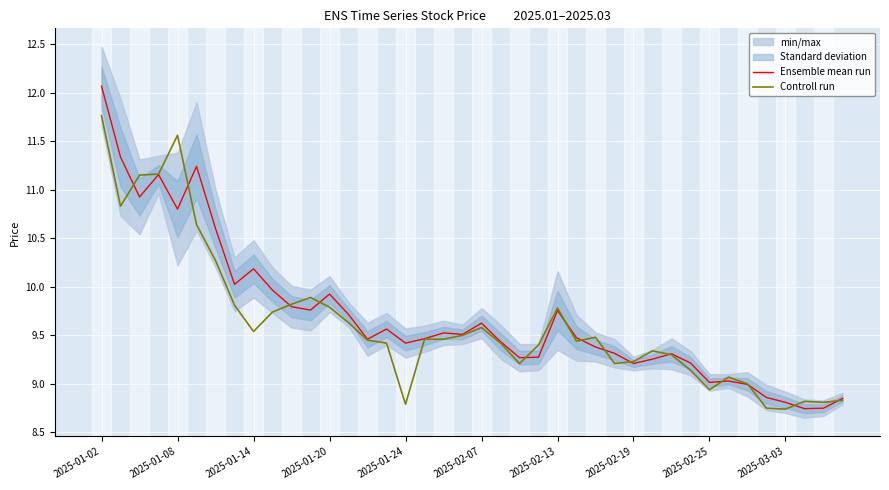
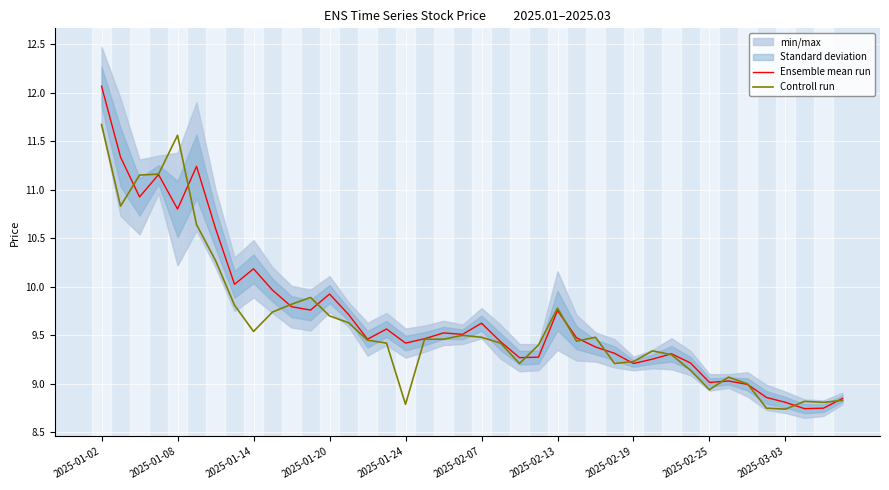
  {
    "Ensemble mean run": {
      "2025-01-02": 12.1,
      "2025-01-08": 10.8,
      "2025-01-14": 10.2,
      "2025-01-20": 9.9,
      "2025-01-24": 9.4,
      "2025-02-07": 9.6,
      "2025-02-25": 9.0,
      "2025-03-03": 8.8
    },
    "Controll run": {
-     "2025-01-02": 11.8,
+     "2025-01-02": 11.7,
      "2025-01-08": 11.6,
      "2025-01-14": 9.5,
-     "2025-01-20": 9.8,
+     "2025-01-20": 9.7,
      "2025-01-24": 8.8,
-     "2025-02-07": 9.6,
+     "2025-02-07": 9.5,
      "2025-02-25": 8.9,
      "2025-03-03": 8.7
    }
  }
